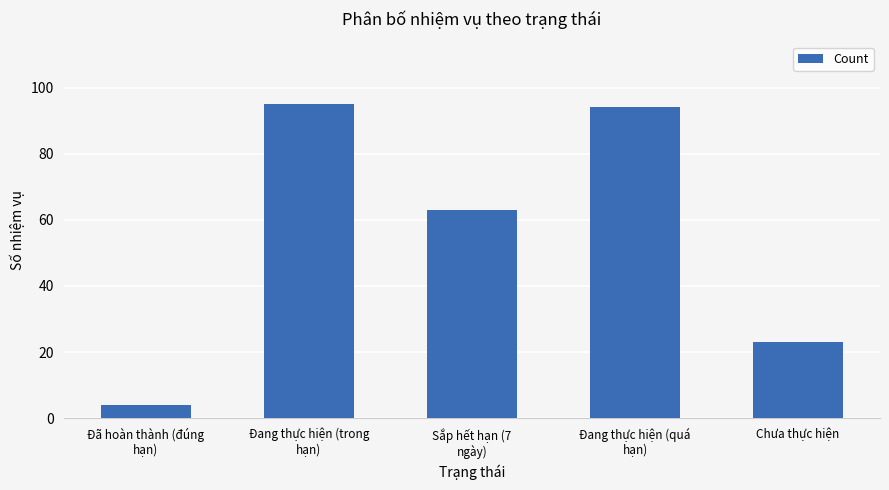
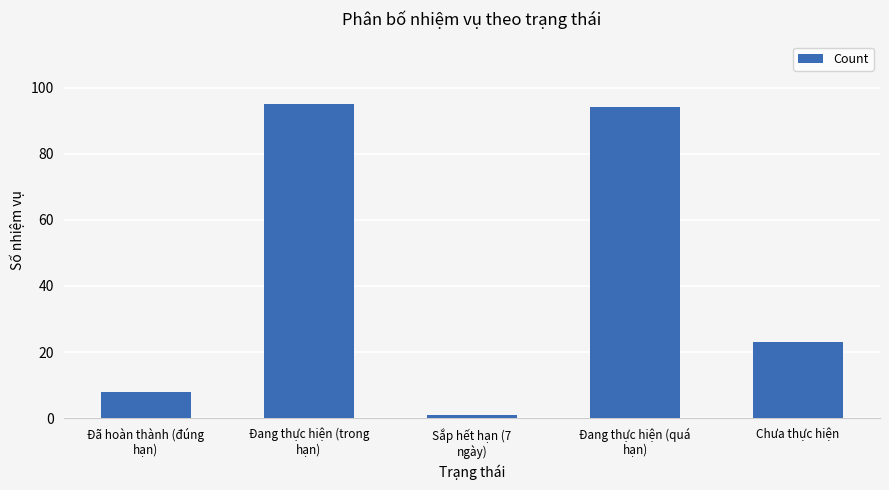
  {
-   "Đã hoàn thành (đúng hạn)": 4,
+   "Đã hoàn thành (đúng hạn)": 8,
    "Đang thực hiện (trong hạn)": 95,
-   "Sắp hết hạn (7 ngày)": 63,
+   "Sắp hết hạn (7 ngày)": 1,
    "Đang thực hiện (quá hạn)": 94,
    "Chưa thực hiện": 23
  }
